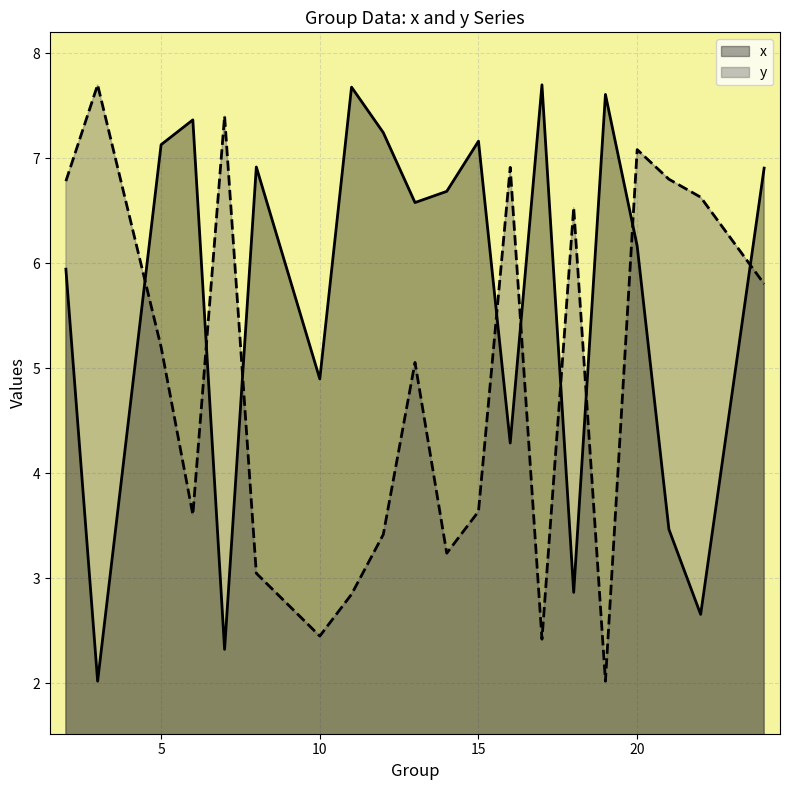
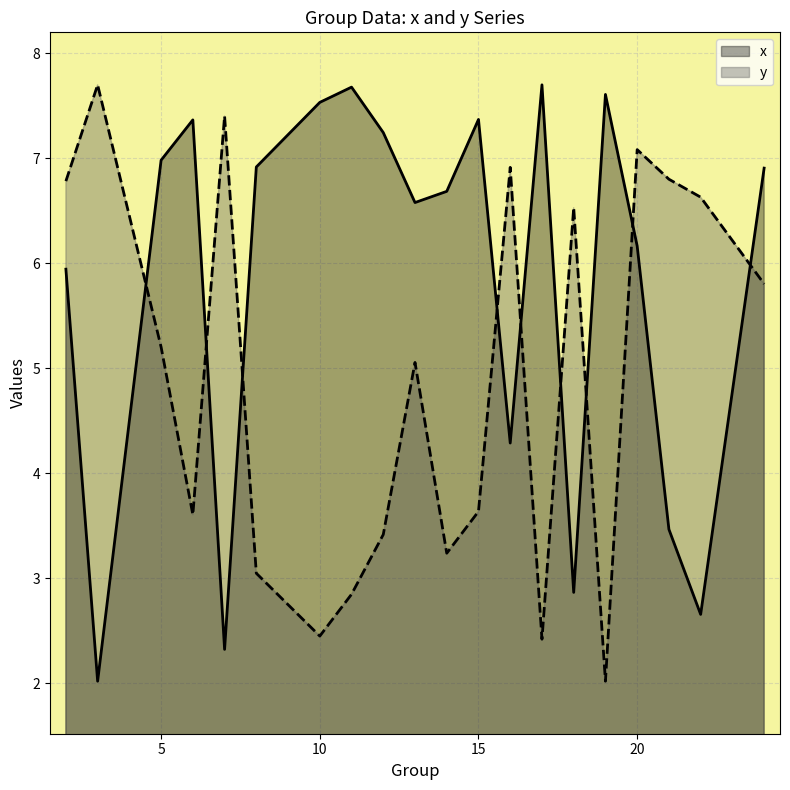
  {
    "x": {
-     "5": 7.13,
-     "10": 4.90,
-     "15": 7.16,
+     "5": 6.98,
+     "10": 7.53,
+     "15": 7.37,
      "20": 6.16
    },
    "y": {
      "5": 5.20,
      "10": 2.45,
      "15": 3.64,
      "20": 7.08
    }
  }
